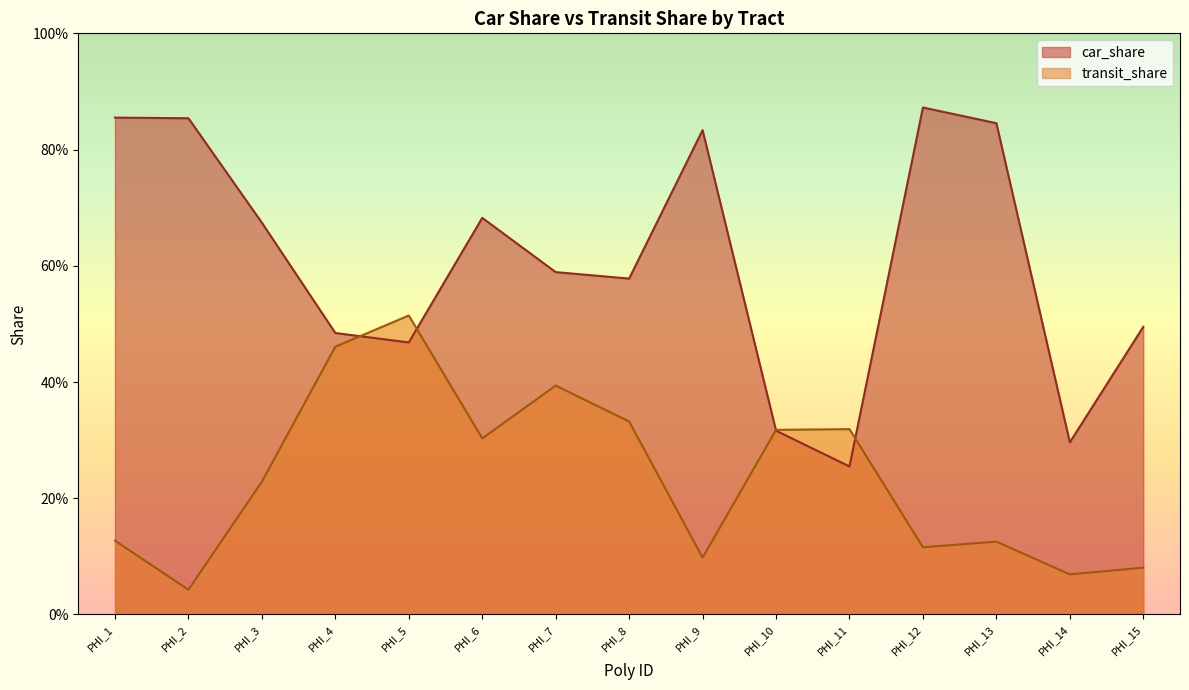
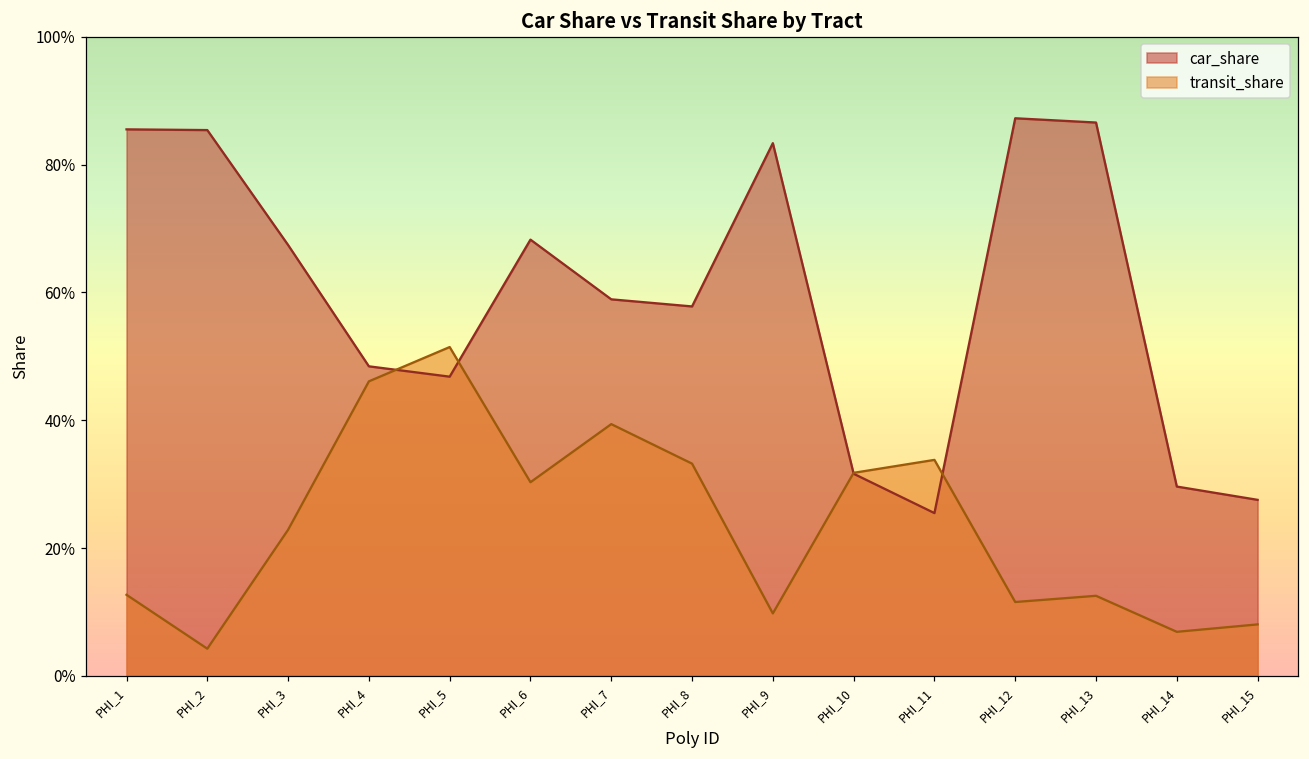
  {
    "car_share": {
      "PHI_1": "86%",
      "PHI_2": "85%",
      "PHI_3": "67%",
      "PHI_4": "48%",
      "PHI_5": "47%",
      "PHI_6": "68%",
      "PHI_7": "59%",
      "PHI_8": "58%",
      "PHI_9": "83%",
      "PHI_11": "25%",
      "PHI_12": "87%",
-     "PHI_13": "85%",
+     "PHI_13": "87%",
      "PHI_14": "30%",
-     "PHI_15": "49%"
+     "PHI_15": "28%"
    },
    "transit_share": {
      "PHI_1": "13%",
      "PHI_2": "4%",
      "PHI_3": "23%",
      "PHI_4": "46%",
      "PHI_5": "51%",
      "PHI_6": "30%",
      "PHI_7": "39%",
      "PHI_8": "33%",
      "PHI_9": "10%",
-     "PHI_11": "32%",
+     "PHI_11": "34%",
      "PHI_12": "12%",
      "PHI_13": "13%",
      "PHI_14": "7%",
      "PHI_15": "8%"
    }
  }
